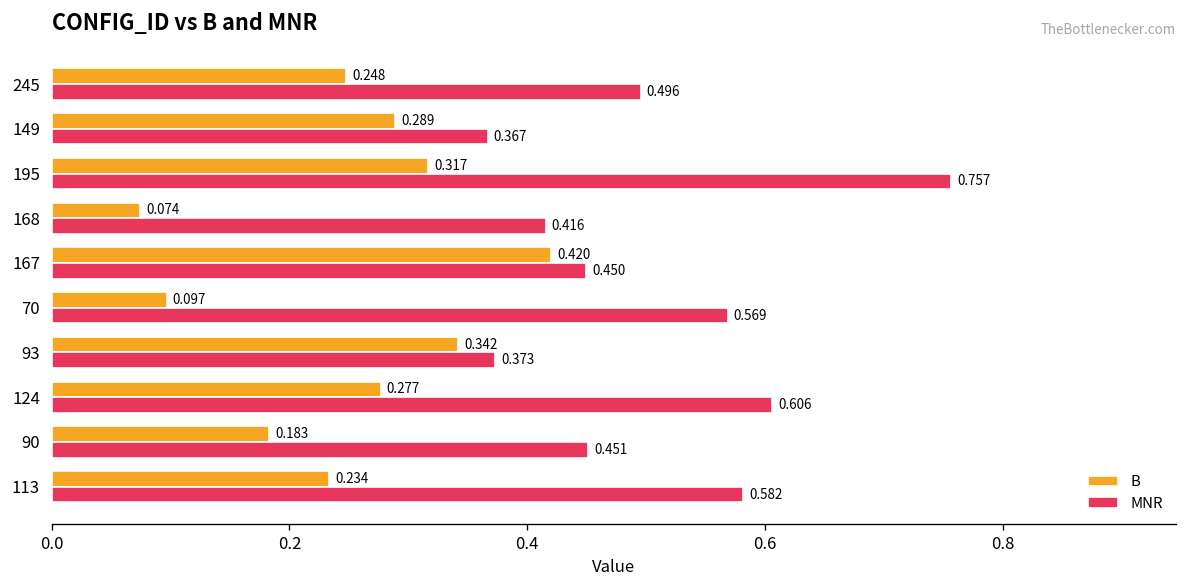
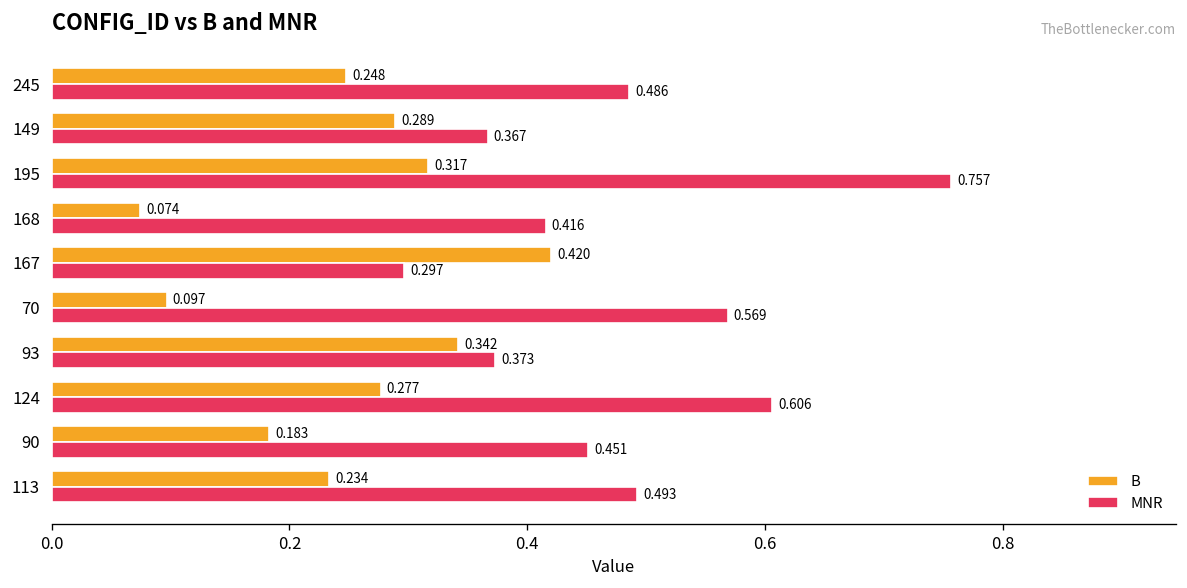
  {
    "B": {
      "245": 0.248,
      "149": 0.289,
      "195": 0.317,
      "168": 0.074,
      "167": 0.420,
      "70": 0.097,
      "93": 0.342,
      "124": 0.277,
      "90": 0.183,
      "113": 0.234
    },
    "MNR": {
-     "245": 0.496,
+     "245": 0.486,
      "149": 0.367,
      "195": 0.757,
      "168": 0.416,
-     "167": 0.450,
+     "167": 0.297,
      "70": 0.569,
      "93": 0.373,
      "124": 0.606,
      "90": 0.451,
-     "113": 0.582
+     "113": 0.493
    }
  }
